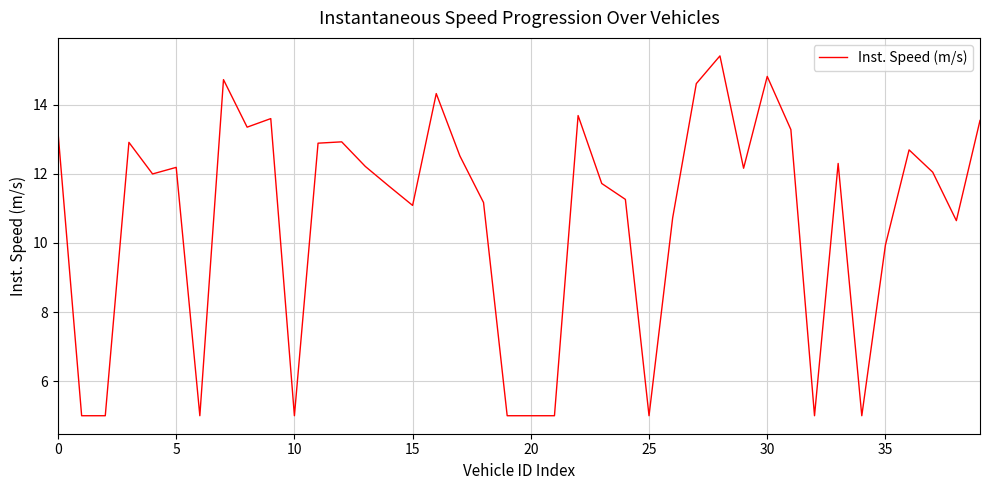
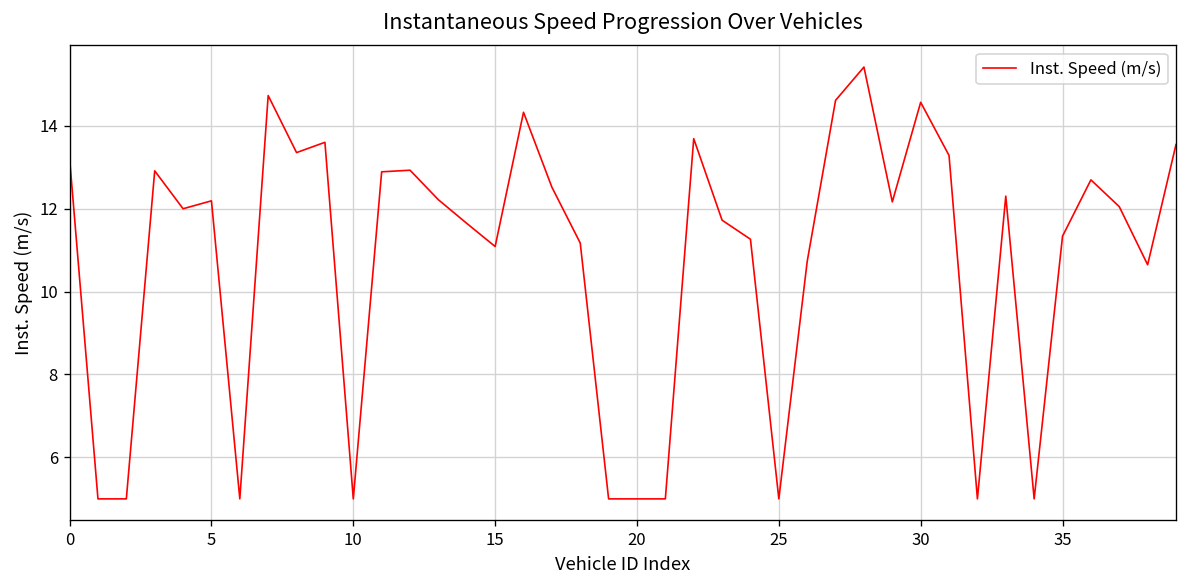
  {
    "0": 13.2,
    "5": 12.2,
    "10": 5.0,
    "15": 11.1,
    "20": 5.0,
    "25": 5.0,
-   "30": 14.8,
-   "35": 9.9
+   "30": 14.6,
+   "35": 11.3
  }
